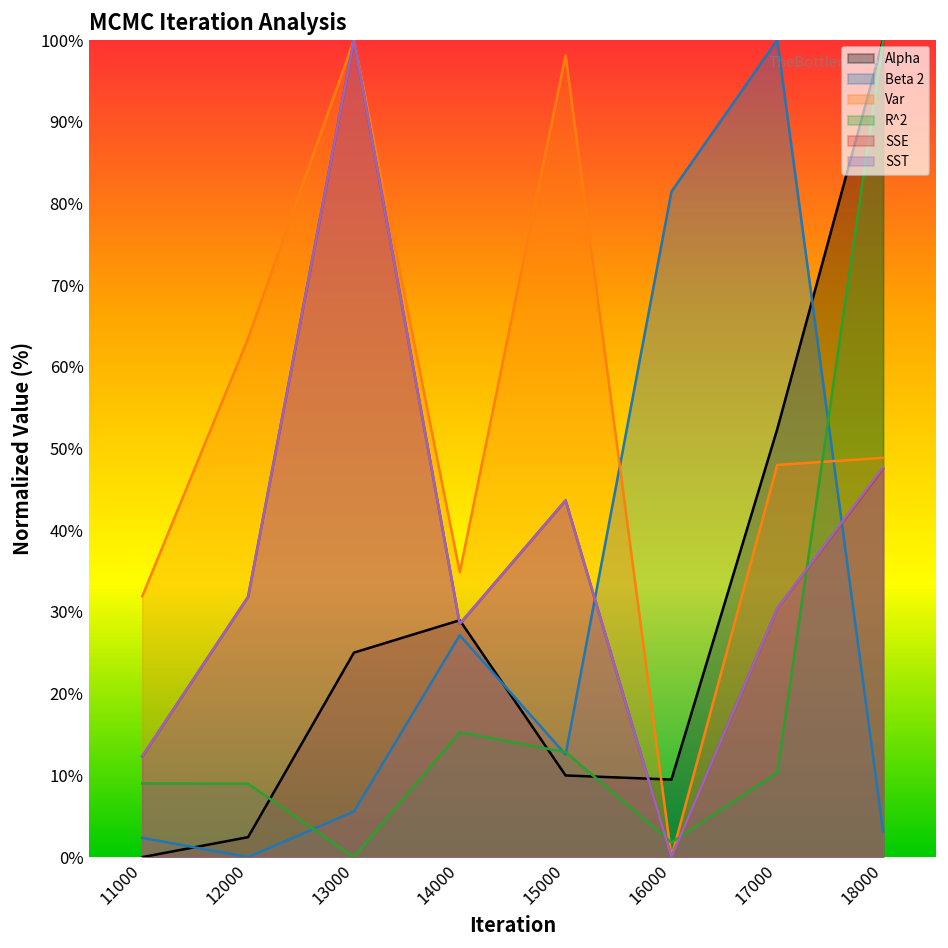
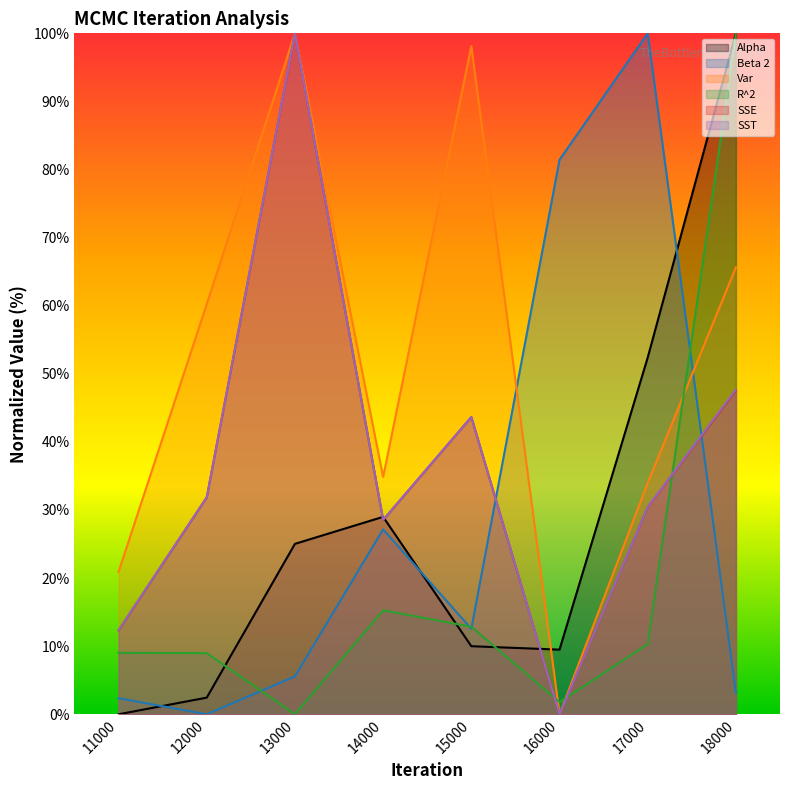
  {
    "Alpha": {
      "11000": "0%",
      "12000": "2%",
      "13000": "25%",
      "14000": "29%",
      "15000": "10%",
      "16000": "9%",
      "17000": "52%"
    },
    "Var": {
-     "11000": "32%",
-     "12000": "63%",
+     "11000": "21%",
+     "12000": "60%",
      "14000": "35%",
      "15000": "98%",
-     "17000": "48%",
-     "18000": "49%"
+     "17000": "34%",
+     "18000": "66%"
    },
    "R^2": {
      "11000": "9%",
      "12000": "9%",
      "13000": "0%",
      "14000": "15%",
      "16000": "2%",
      "17000": "10%"
    }
  }
